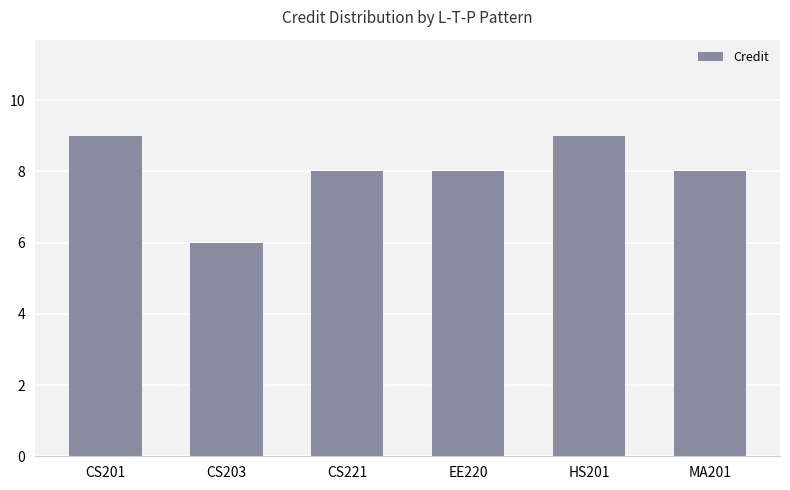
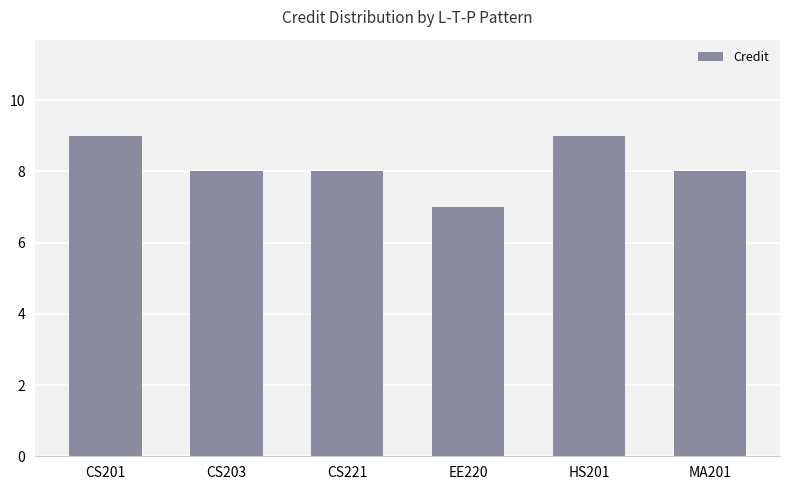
  {
    "CS201": 9,
-   "CS203": 6,
+   "CS203": 8,
    "CS221": 8,
-   "EE220": 8,
+   "EE220": 7,
    "HS201": 9,
    "MA201": 8
  }
